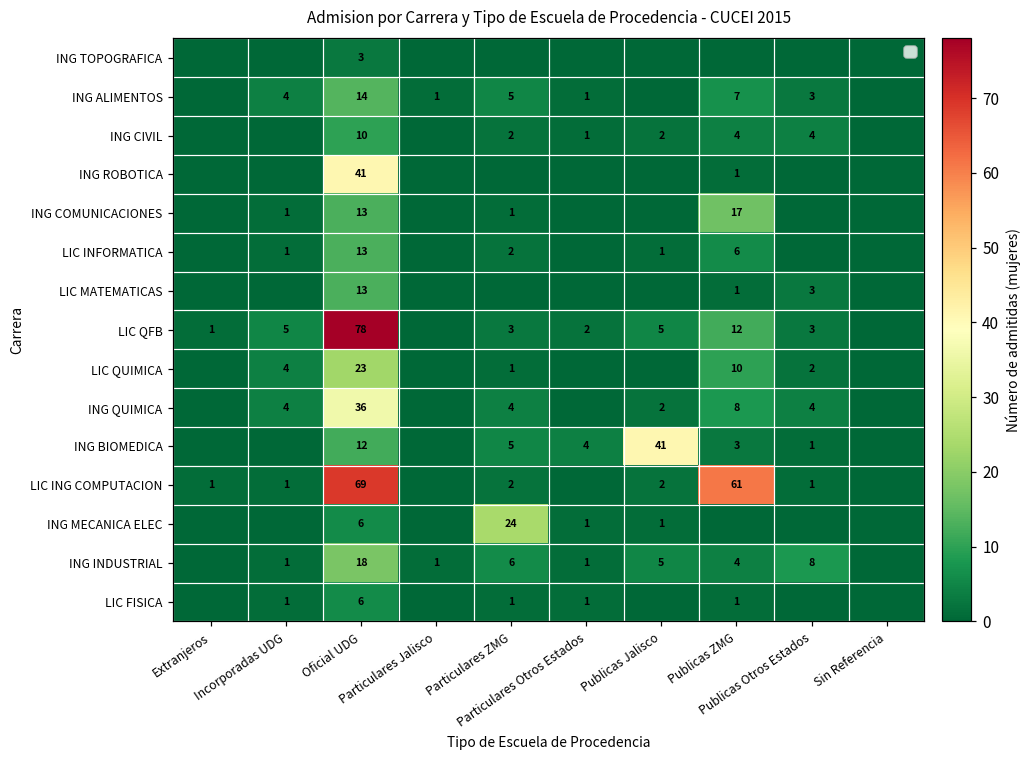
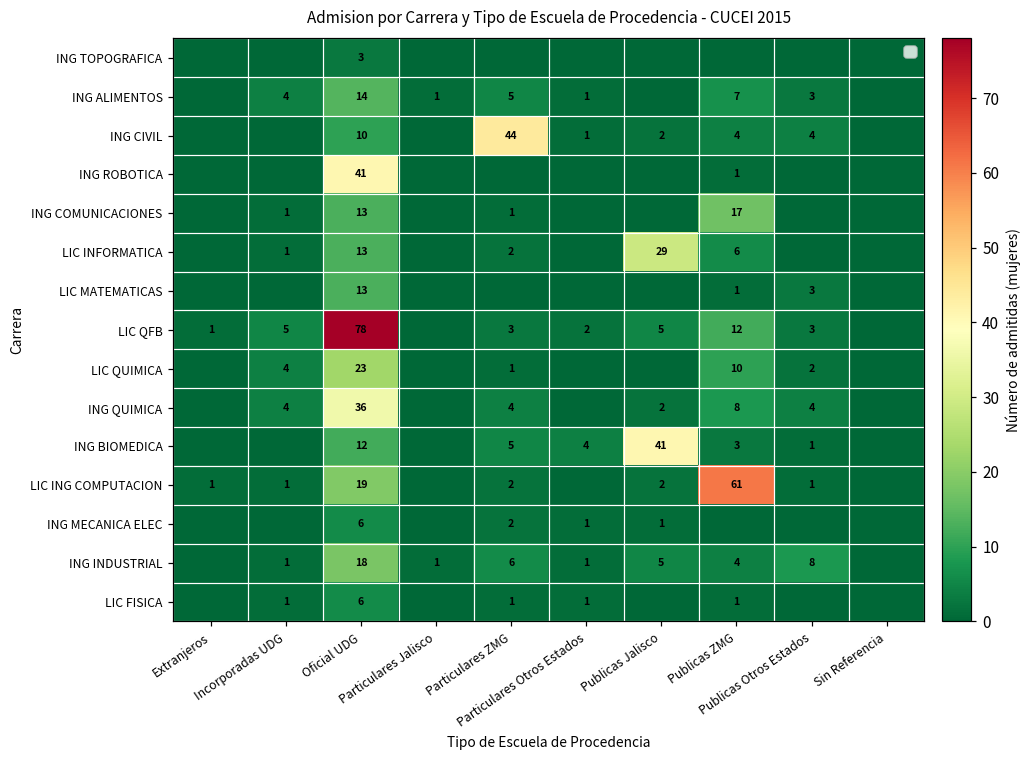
  {
    "ING TOPOGRAFICA": {
      "Oficial UDG": 3
    },
    "ING ALIMENTOS": {
      "Incorporadas UDG": 4,
      "Oficial UDG": 14,
      "Particulares Jalisco": 1,
      "Particulares ZMG": 5,
      "Particulares Otros Estados": 1,
      "Publicas ZMG": 7,
      "Publicas Otros Estados": 3
    },
    "ING CIVIL": {
      "Oficial UDG": 10,
-     "Particulares ZMG": 2,
+     "Particulares ZMG": 44,
      "Particulares Otros Estados": 1,
      "Publicas Jalisco": 2,
      "Publicas ZMG": 4,
      "Publicas Otros Estados": 4
    },
    "ING ROBOTICA": {
      "Oficial UDG": 41,
      "Publicas ZMG": 1
    },
    "ING COMUNICACIONES": {
      "Incorporadas UDG": 1,
      "Oficial UDG": 13,
      "Particulares ZMG": 1,
      "Publicas ZMG": 17
    },
    "LIC INFORMATICA": {
      "Incorporadas UDG": 1,
      "Oficial UDG": 13,
      "Particulares ZMG": 2,
-     "Publicas Jalisco": 1,
+     "Publicas Jalisco": 29,
      "Publicas ZMG": 6
    },
    "LIC MATEMATICAS": {
      "Oficial UDG": 13,
      "Publicas ZMG": 1,
      "Publicas Otros Estados": 3
    },
    "LIC QFB": {
      "Extranjeros": 1,
      "Incorporadas UDG": 5,
      "Oficial UDG": 78,
      "Particulares ZMG": 3,
      "Particulares Otros Estados": 2,
      "Publicas Jalisco": 5,
      "Publicas ZMG": 12,
      "Publicas Otros Estados": 3
    },
    "LIC QUIMICA": {
      "Incorporadas UDG": 4,
      "Oficial UDG": 23,
      "Particulares ZMG": 1,
      "Publicas ZMG": 10,
      "Publicas Otros Estados": 2
    },
    "ING QUIMICA": {
      "Incorporadas UDG": 4,
      "Oficial UDG": 36,
      "Particulares ZMG": 4,
      "Publicas Jalisco": 2,
      "Publicas ZMG": 8,
      "Publicas Otros Estados": 4
    },
    "ING BIOMEDICA": {
      "Oficial UDG": 12,
      "Particulares ZMG": 5,
      "Particulares Otros Estados": 4,
      "Publicas Jalisco": 41,
      "Publicas ZMG": 3,
      "Publicas Otros Estados": 1
    },
    "LIC ING COMPUTACION": {
      "Extranjeros": 1,
      "Incorporadas UDG": 1,
-     "Oficial UDG": 69,
+     "Oficial UDG": 19,
      "Particulares ZMG": 2,
      "Publicas Jalisco": 2,
      "Publicas ZMG": 61,
      "Publicas Otros Estados": 1
    },
    "ING MECANICA ELEC": {
      "Oficial UDG": 6,
-     "Particulares ZMG": 24,
+     "Particulares ZMG": 2,
      "Particulares Otros Estados": 1,
      "Publicas Jalisco": 1
    },
    "ING INDUSTRIAL": {
      "Incorporadas UDG": 1,
      "Oficial UDG": 18,
      "Particulares Jalisco": 1,
      "Particulares ZMG": 6,
      "Particulares Otros Estados": 1,
      "Publicas Jalisco": 5,
      "Publicas ZMG": 4,
      "Publicas Otros Estados": 8
    },
    "LIC FISICA": {
      "Incorporadas UDG": 1,
      "Oficial UDG": 6,
      "Particulares ZMG": 1,
      "Particulares Otros Estados": 1,
      "Publicas ZMG": 1
    }
  }
